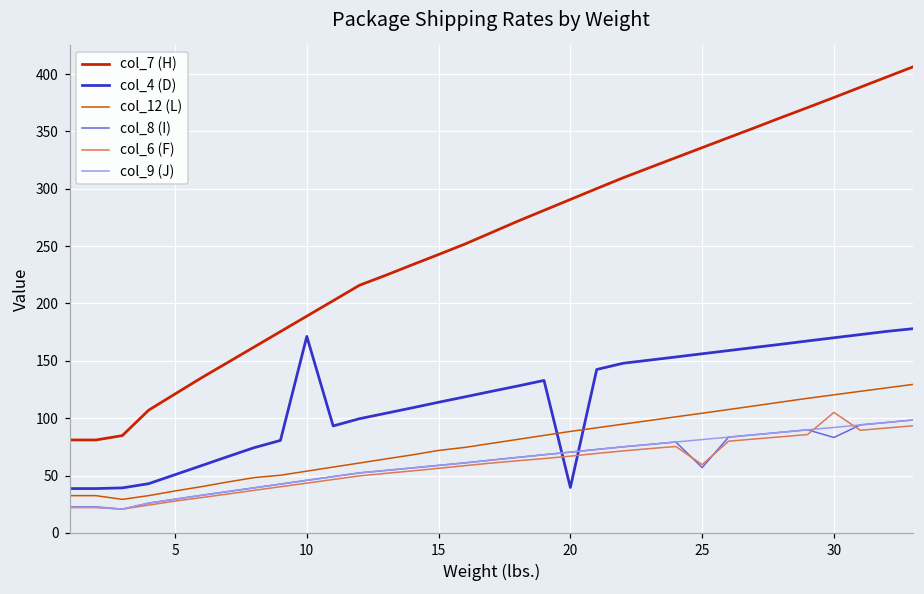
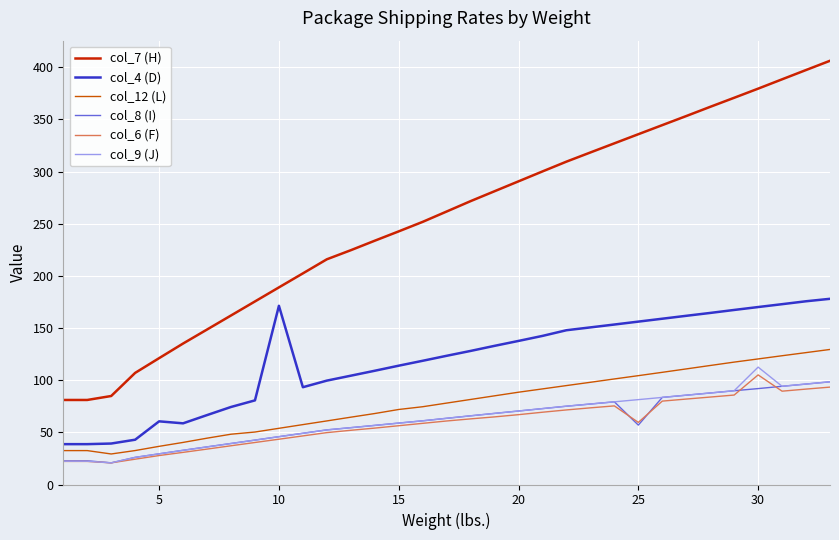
  {
    "col_4 (D)": {
-     "5": 51,
+     "5": 61,
      "10": 171,
      "15": 114,
-     "20": 40,
+     "20": 138,
      "25": 156,
      "30": 170
    },
    "col_8 (I)": {
      "25": 57,
-     "30": 83
+     "30": 92
    },
    "col_6 (F)": {
      "15": 56,
      "20": 67,
      "25": 60,
      "30": 105
    },
    "col_9 (J)": {
      "25": 81,
-     "30": 92
+     "30": 113
    }
  }
